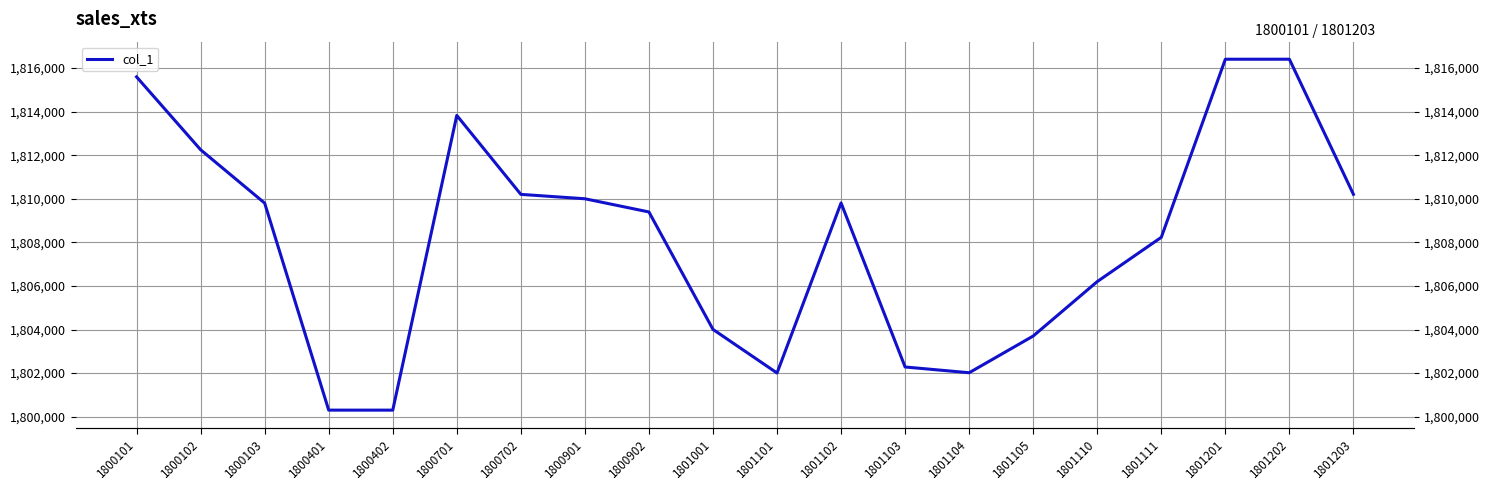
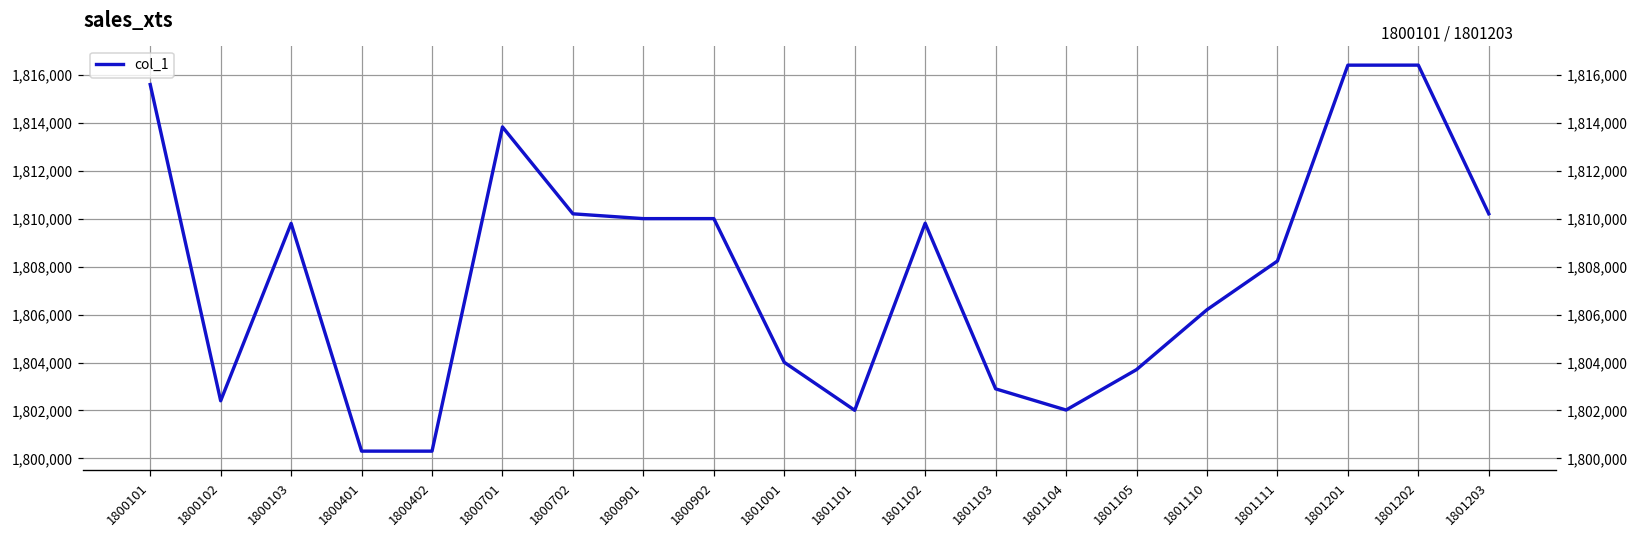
  {
    "1800101": "1,815,600",
-   "1800102": "1,812,300",
+   "1800102": "1,802,400",
    "1800103": "1,809,800",
    "1800401": "1,800,300",
    "1800402": "1,800,300",
    "1800701": "1,813,800",
    "1800702": "1,810,200",
    "1800901": "1,810,000",
-   "1800902": "1,809,400",
+   "1800902": "1,810,000",
    "1801001": "1,804,000",
    "1801101": "1,802,000",
    "1801102": "1,809,800",
-   "1801103": "1,802,300",
+   "1801103": "1,802,900",
    "1801104": "1,802,000",
    "1801105": "1,803,700",
    "1801110": "1,806,200",
    "1801111": "1,808,200",
    "1801201": "1,816,400",
    "1801202": "1,816,400",
    "1801203": "1,810,200"
  }
